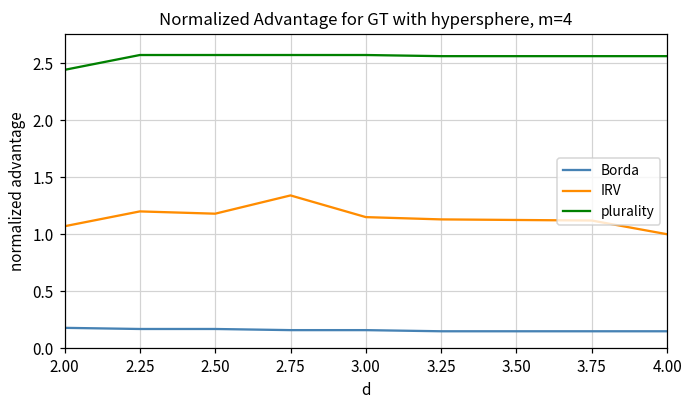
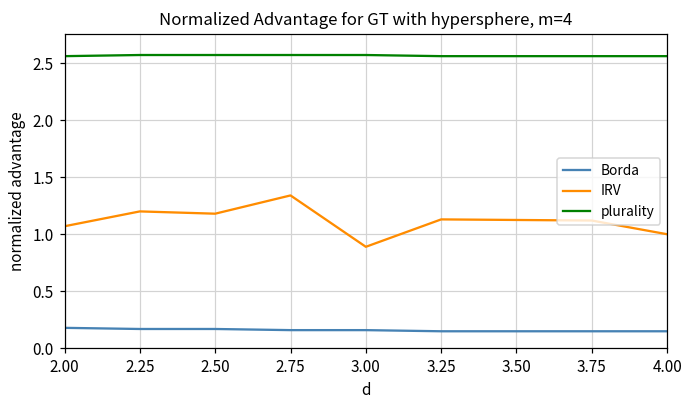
  {
    "Borda": {
      "2.00": 0.18,
      "2.25": 0.17,
      "2.50": 0.17,
      "2.75": 0.16,
      "3.00": 0.16,
      "3.25": 0.15,
      "3.75": 0.15,
      "4.00": 0.15
    },
    "IRV": {
      "2.00": 1.07,
      "2.25": 1.20,
      "2.50": 1.18,
      "2.75": 1.34,
-     "3.00": 1.15,
+     "3.00": 0.89,
      "3.25": 1.13,
      "4.00": 1.00
    },
    "plurality": {
-     "2.00": 2.44,
+     "2.00": 2.56,
      "2.25": 2.57,
      "2.50": 2.57,
      "2.75": 2.57,
      "3.00": 2.57,
      "3.25": 2.56,
      "3.75": 2.56,
      "4.00": 2.56
    }
  }
